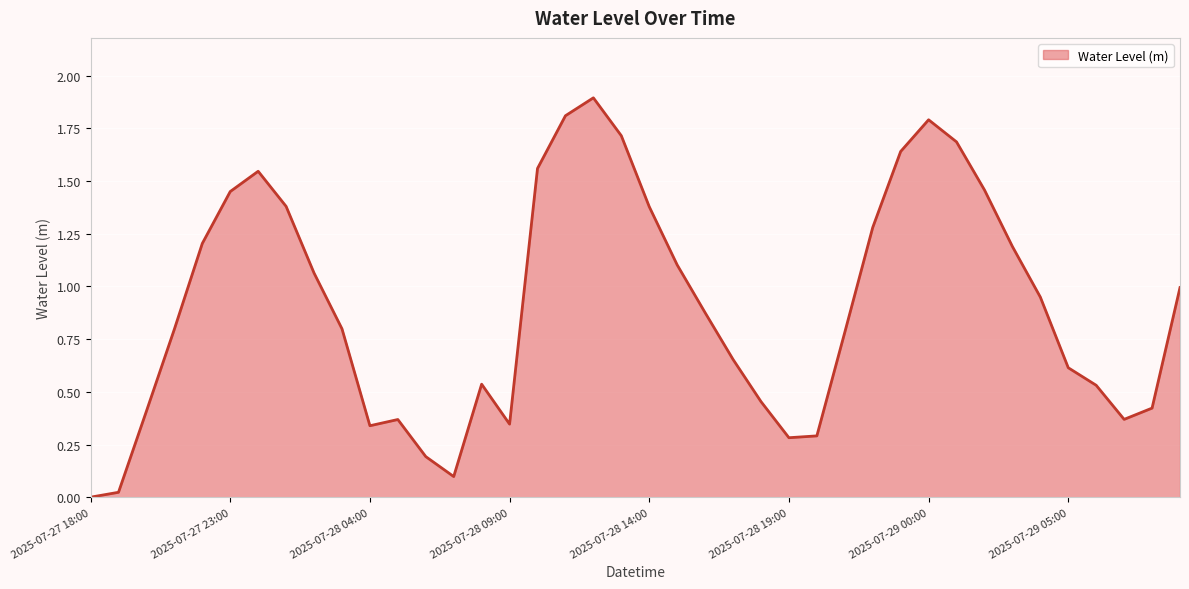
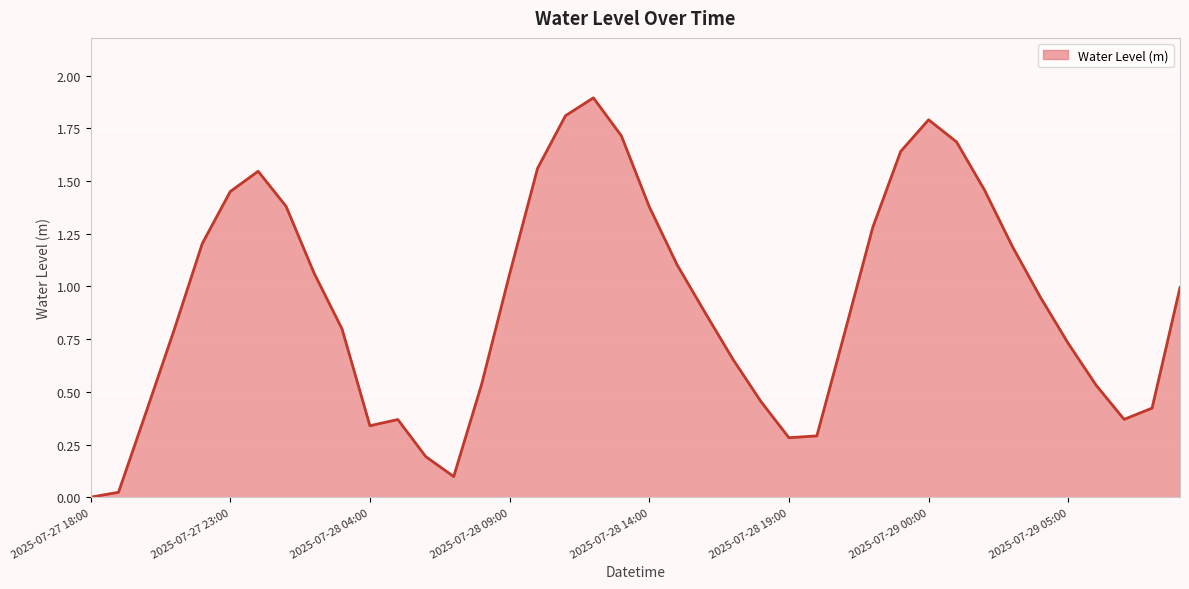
  {
    "2025-07-27 18:00": 0.00,
    "2025-07-27 23:00": 1.45,
    "2025-07-28 04:00": 0.34,
-   "2025-07-28 09:00": 0.35,
+   "2025-07-28 09:00": 1.06,
    "2025-07-28 14:00": 1.38,
    "2025-07-28 19:00": 0.28,
    "2025-07-29 00:00": 1.79,
-   "2025-07-29 05:00": 0.61
+   "2025-07-29 05:00": 0.73
  }
